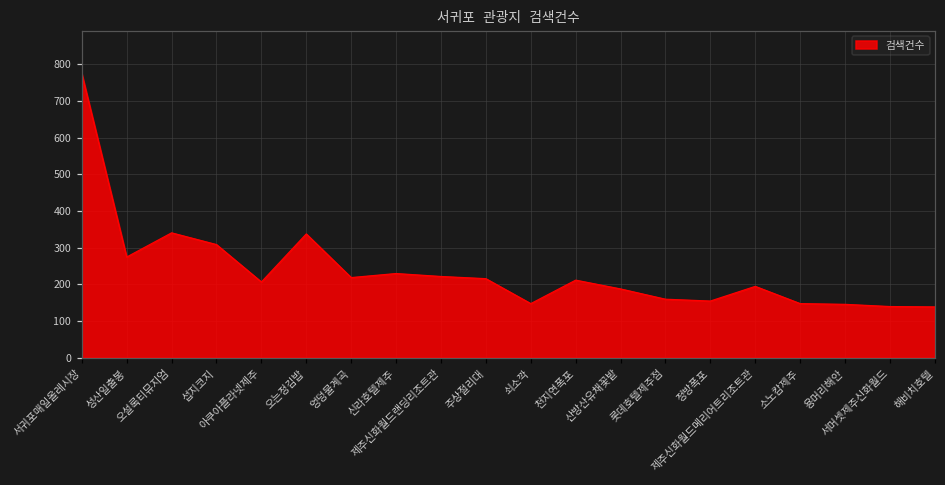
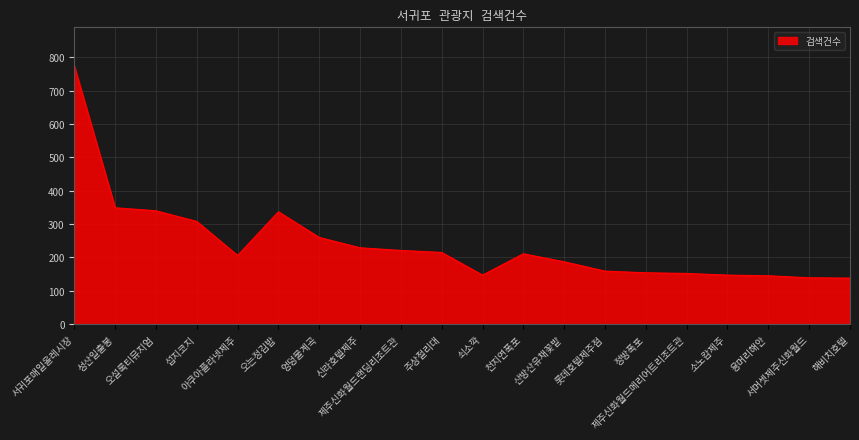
  {
    "서귀포매일올레시장": 770,
-   "성산일출봉": 270,
+   "성산일출봉": 350,
    "오설록티뮤지엄": 340,
    "섭지코지": 310,
    "아쿠아플라넷제주": 210,
    "오는정김밥": 340,
-   "엉덩물계곡": 220,
+   "엉덩물계곡": 260,
    "신라호텔제주": 230,
    "제주신화월드랜딩리조트관": 220,
    "주상절리대": 220,
    "쇠소깍": 150,
    "천지연폭포": 210,
    "산방산유채꽃밭": 190,
    "롯데호텔제주점": 160,
    "정방폭포": 150,
-   "제주신화월드메리어트리조트관": 190,
+   "제주신화월드메리어트리조트관": 150,
    "소노캄제주": 150,
    "용머리해안": 150,
    "서머셋제주신화월드": 140,
    "해비치호텔": 140
  }
